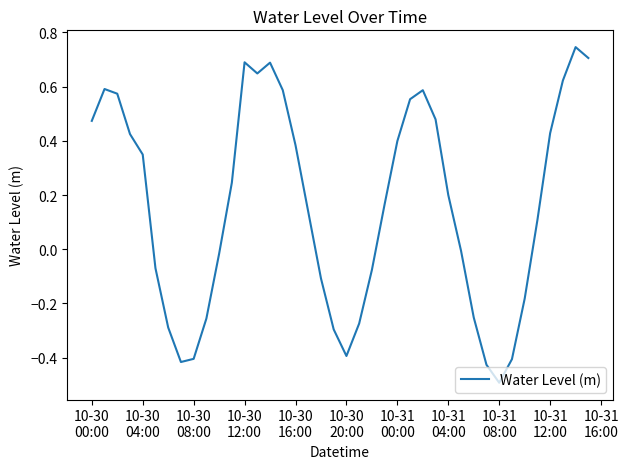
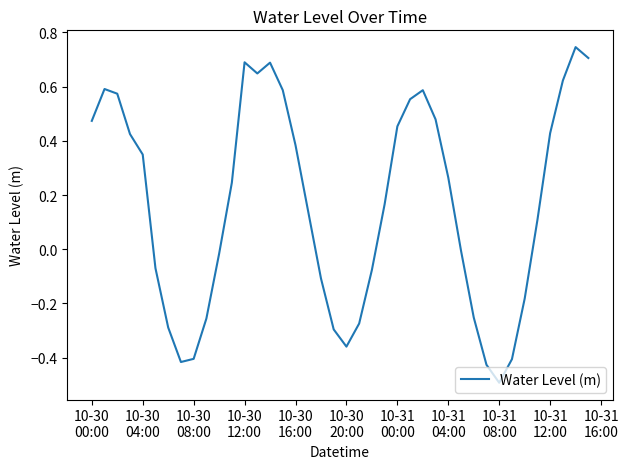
  {
    "10-30 00:00": 0.47,
    "10-30 04:00": 0.35,
    "10-30 08:00": -0.40,
    "10-30 12:00": 0.69,
    "10-30 16:00": 0.38,
-   "10-30 20:00": -0.39,
-   "10-31 00:00": 0.40,
-   "10-31 04:00": 0.20,
+   "10-30 20:00": -0.36,
+   "10-31 00:00": 0.45,
+   "10-31 04:00": 0.26,
    "10-31 12:00": 0.43
  }
